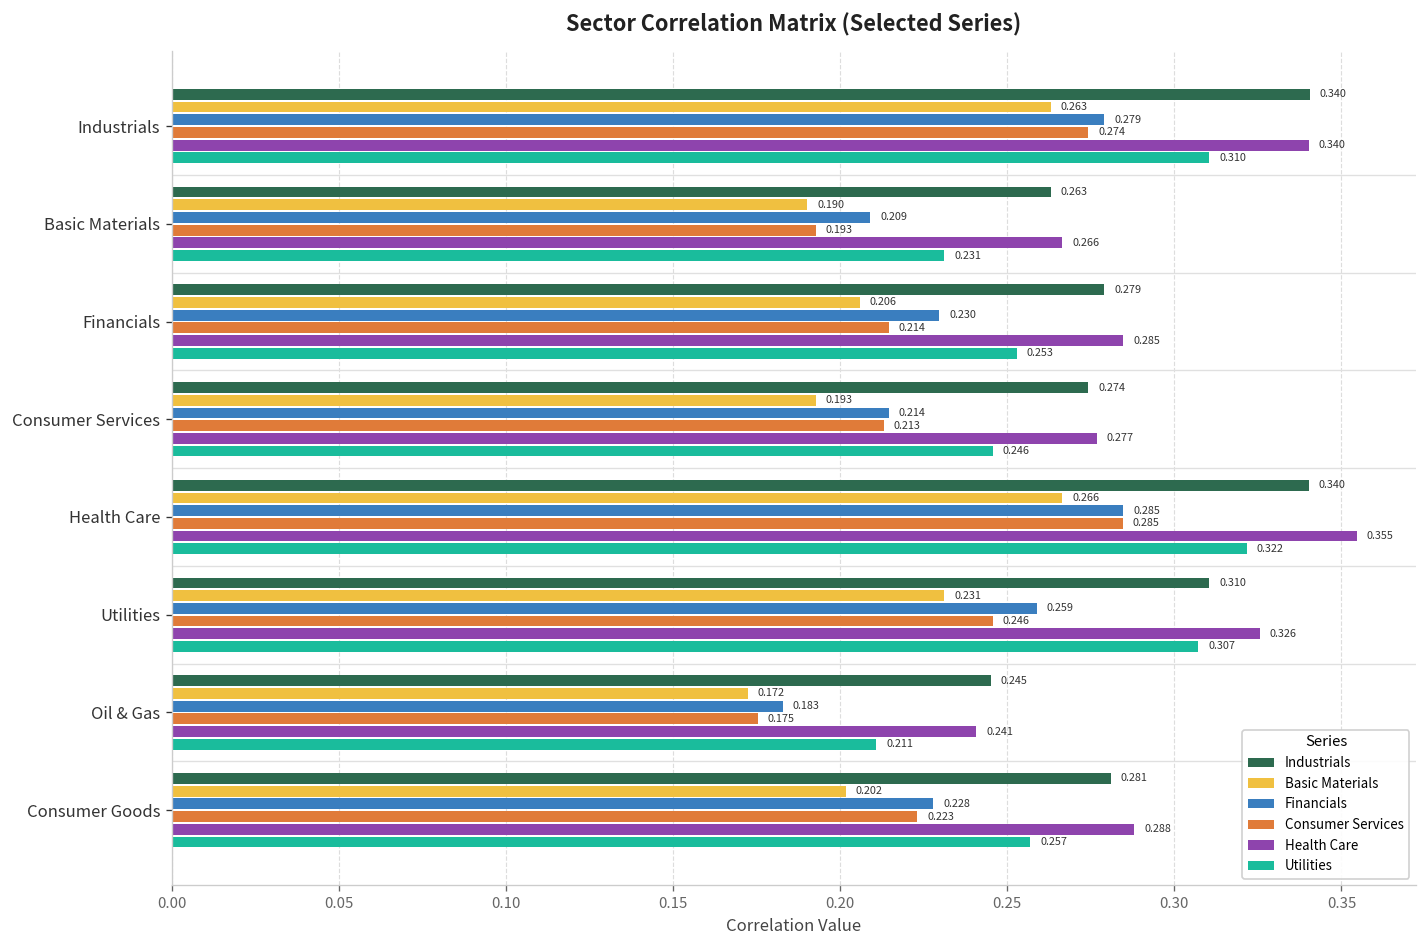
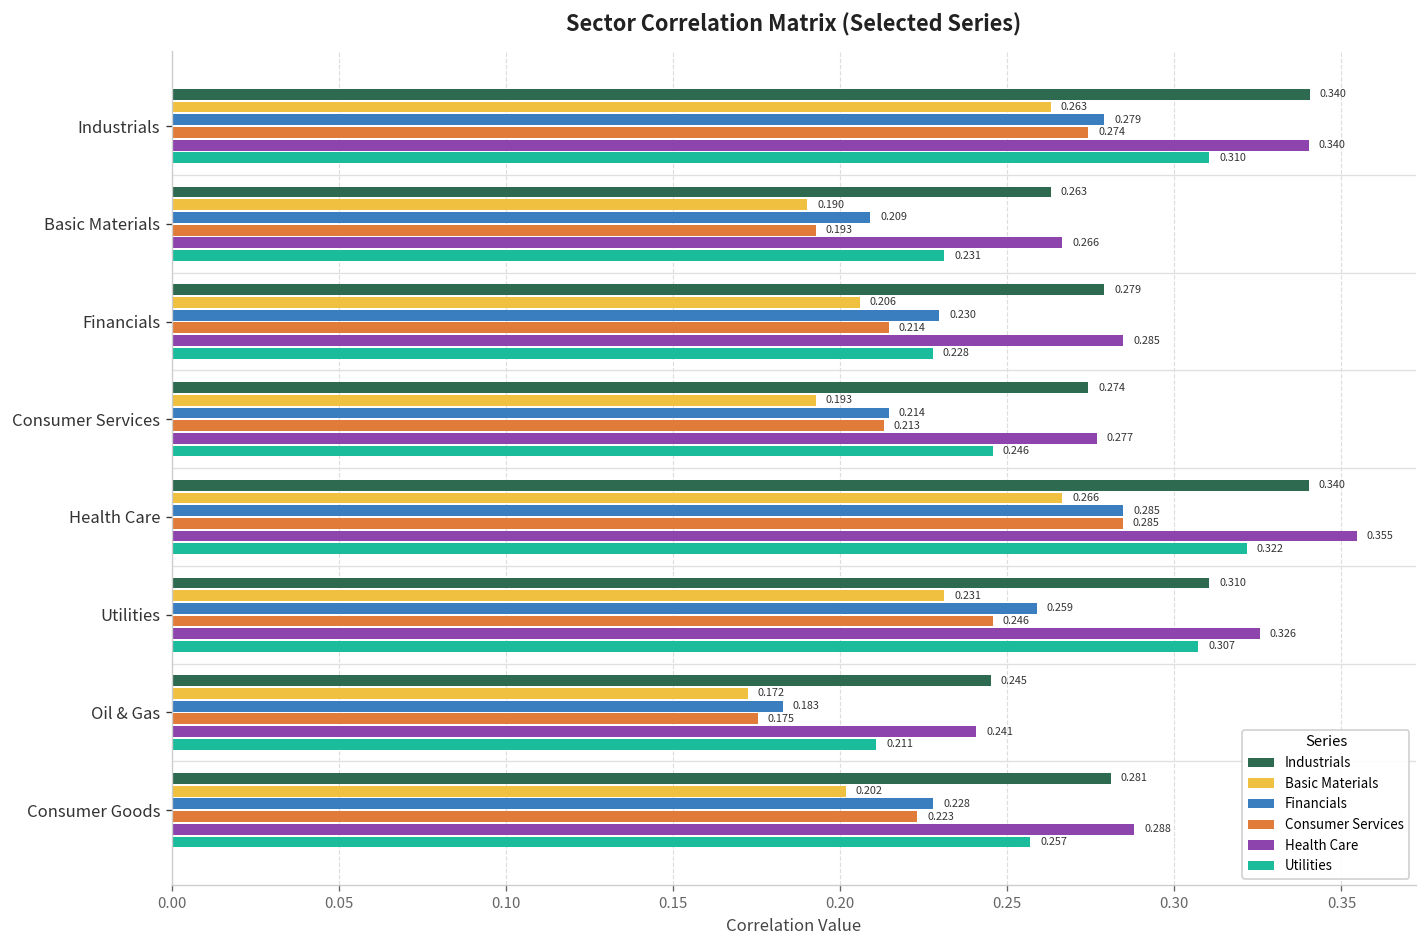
  {
    "Industrials": {
      "Industrials": 0.340,
      "Basic Materials": 0.263,
      "Financials": 0.279,
      "Consumer Services": 0.274,
      "Health Care": 0.340,
      "Utilities": 0.310,
      "Oil & Gas": 0.245,
      "Consumer Goods": 0.281
    },
    "Basic Materials": {
      "Industrials": 0.263,
      "Basic Materials": 0.190,
      "Financials": 0.206,
      "Consumer Services": 0.193,
      "Health Care": 0.266,
      "Utilities": 0.231,
      "Oil & Gas": 0.172,
      "Consumer Goods": 0.202
    },
    "Financials": {
      "Industrials": 0.279,
      "Basic Materials": 0.209,
      "Financials": 0.230,
      "Consumer Services": 0.214,
      "Health Care": 0.285,
      "Utilities": 0.259,
      "Oil & Gas": 0.183,
      "Consumer Goods": 0.228
    },
    "Consumer Services": {
      "Industrials": 0.274,
      "Basic Materials": 0.193,
      "Financials": 0.214,
      "Consumer Services": 0.213,
      "Health Care": 0.285,
      "Utilities": 0.246,
      "Oil & Gas": 0.175,
      "Consumer Goods": 0.223
    },
    "Health Care": {
      "Industrials": 0.340,
      "Basic Materials": 0.266,
      "Financials": 0.285,
      "Consumer Services": 0.277,
      "Health Care": 0.355,
      "Utilities": 0.326,
      "Oil & Gas": 0.241,
      "Consumer Goods": 0.288
    },
    "Utilities": {
      "Industrials": 0.310,
      "Basic Materials": 0.231,
-     "Financials": 0.253,
+     "Financials": 0.228,
      "Consumer Services": 0.246,
      "Health Care": 0.322,
      "Utilities": 0.307,
      "Oil & Gas": 0.211,
      "Consumer Goods": 0.257
    }
  }
